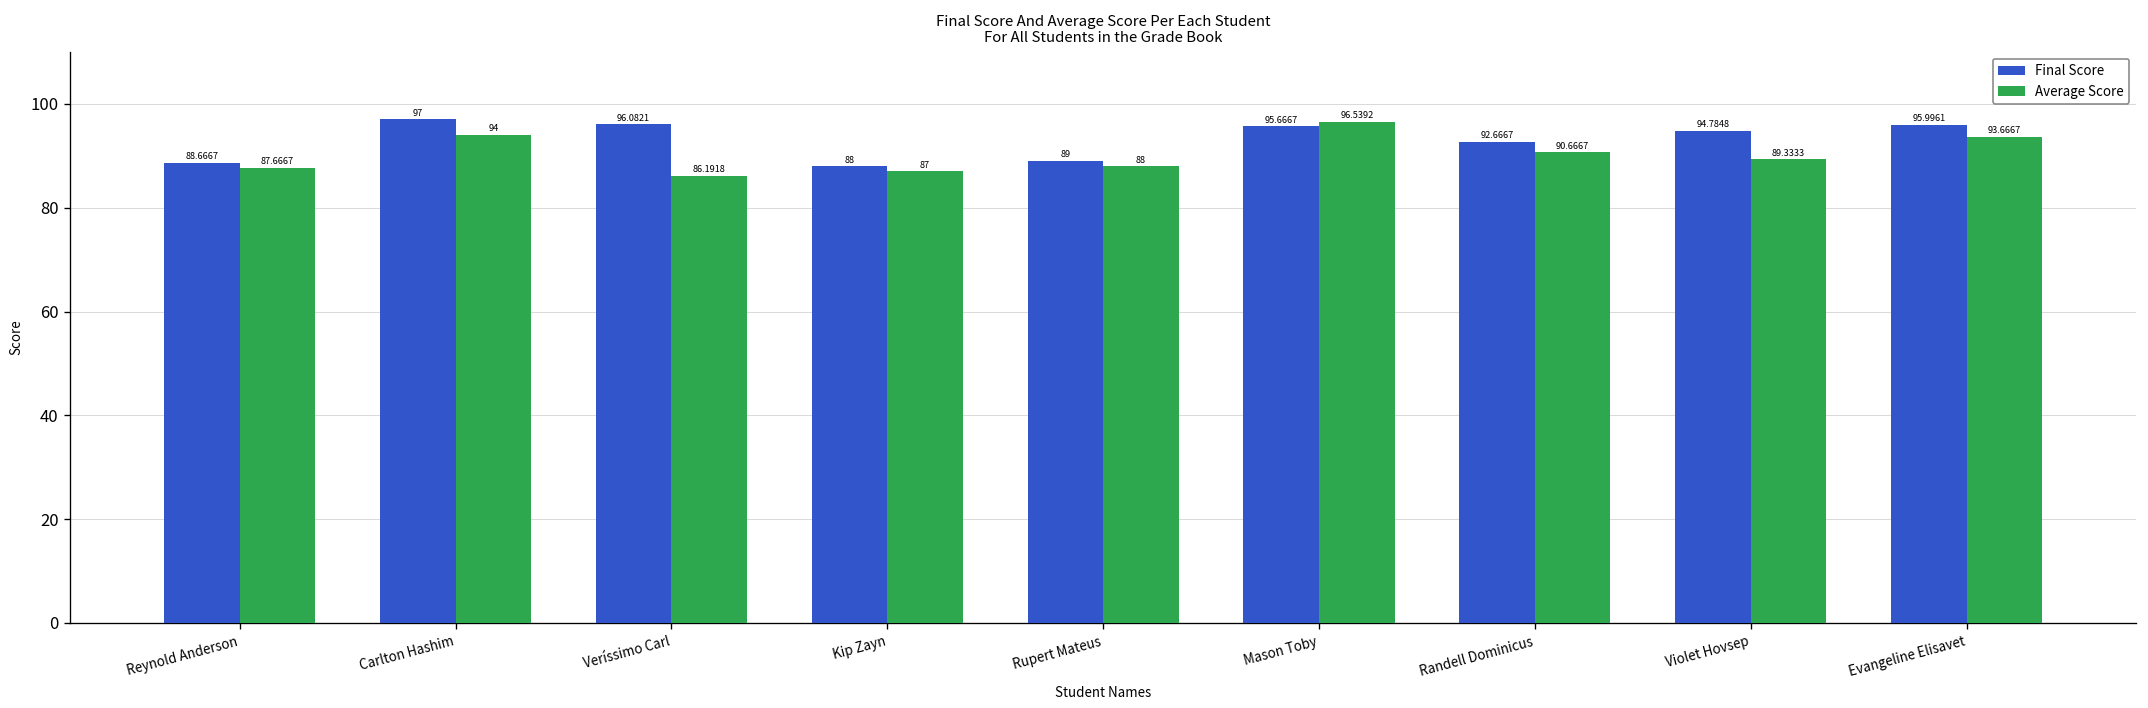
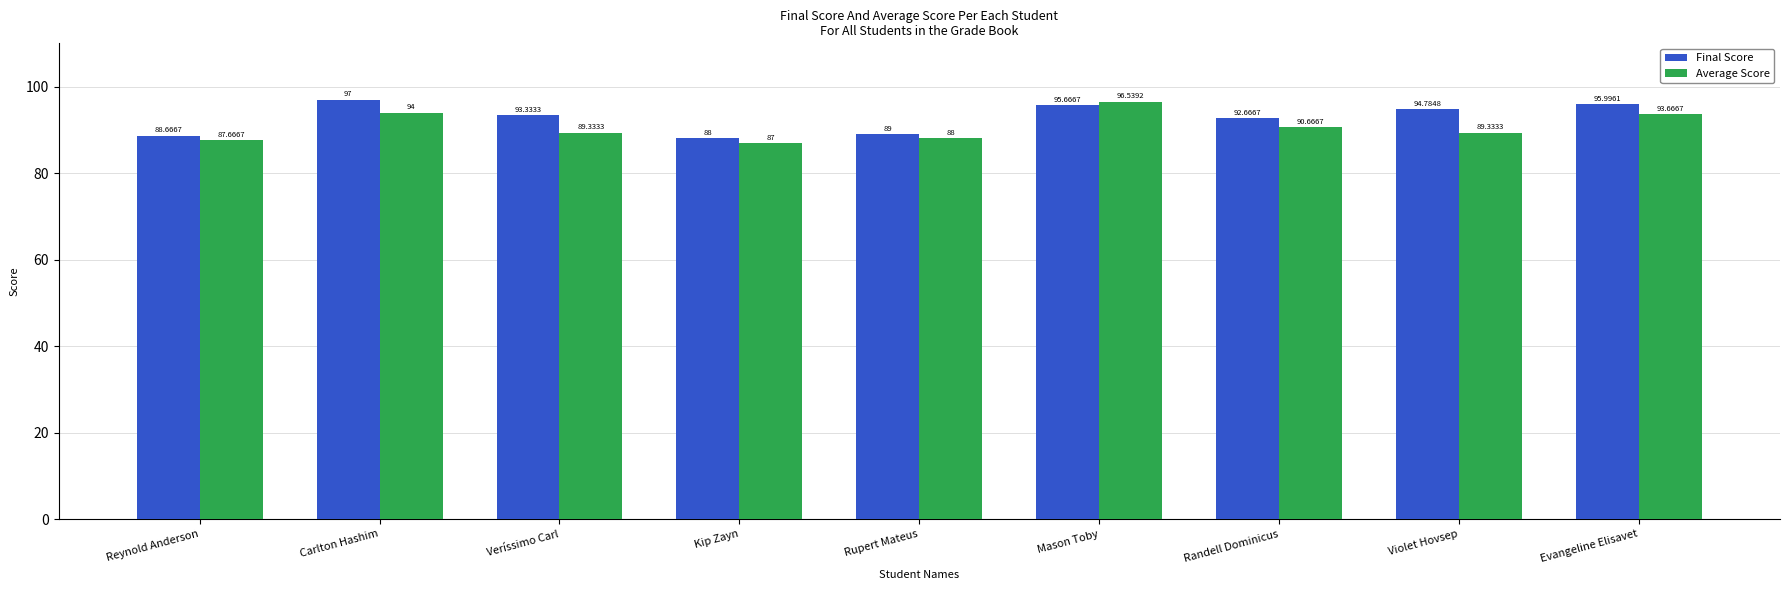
  {
    "Final Score": {
      "Reynold Anderson": 88.6667,
      "Carlton Hashim": 97,
-     "Veríssimo Carl": 96.0821,
+     "Veríssimo Carl": 93.3333,
      "Kip Zayn": 88,
      "Rupert Mateus": 89,
      "Mason Toby": 95.6667,
      "Randell Dominicus": 92.6667,
      "Violet Hovsep": 94.7848,
      "Evangeline Elisavet": 95.9961
    },
    "Average Score": {
      "Reynold Anderson": 87.6667,
      "Carlton Hashim": 94,
-     "Veríssimo Carl": 86.1918,
+     "Veríssimo Carl": 89.3333,
      "Kip Zayn": 87,
      "Rupert Mateus": 88,
      "Mason Toby": 96.5392,
      "Randell Dominicus": 90.6667,
      "Violet Hovsep": 89.3333,
      "Evangeline Elisavet": 93.6667
    }
  }
